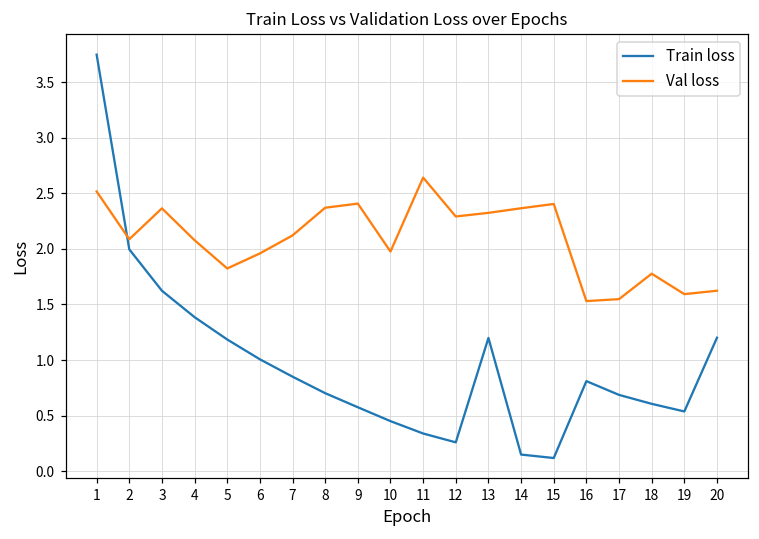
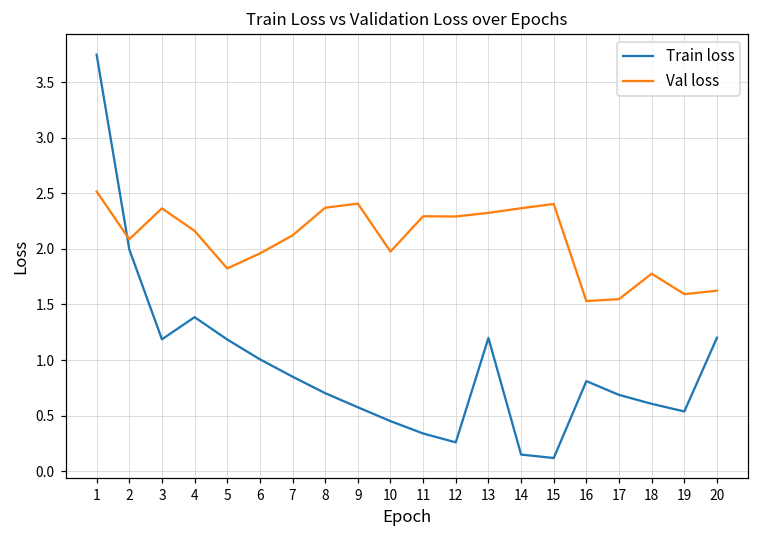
  {
    "Train loss": {
      "1": 3.75,
      "2": 2.00,
-     "3": 1.62,
+     "3": 1.19,
      "4": 1.39,
      "5": 1.18,
      "6": 1.01,
      "7": 0.85,
      "8": 0.70,
      "9": 0.58,
      "10": 0.45,
      "11": 0.34,
      "12": 0.26,
      "13": 1.20,
      "14": 0.15,
      "15": 0.12,
      "16": 0.81,
      "17": 0.69,
      "18": 0.61,
      "19": 0.54,
      "20": 1.20
    },
    "Val loss": {
      "1": 2.52,
      "2": 2.09,
      "3": 2.36,
-     "4": 2.08,
+     "4": 2.16,
      "5": 1.82,
      "6": 1.96,
      "7": 2.12,
      "8": 2.37,
      "9": 2.41,
      "10": 1.98,
-     "11": 2.64,
+     "11": 2.29,
      "12": 2.29,
      "13": 2.32,
      "14": 2.37,
      "15": 2.40,
      "16": 1.53,
      "17": 1.55,
      "18": 1.78,
      "19": 1.59,
      "20": 1.62
    }
  }
